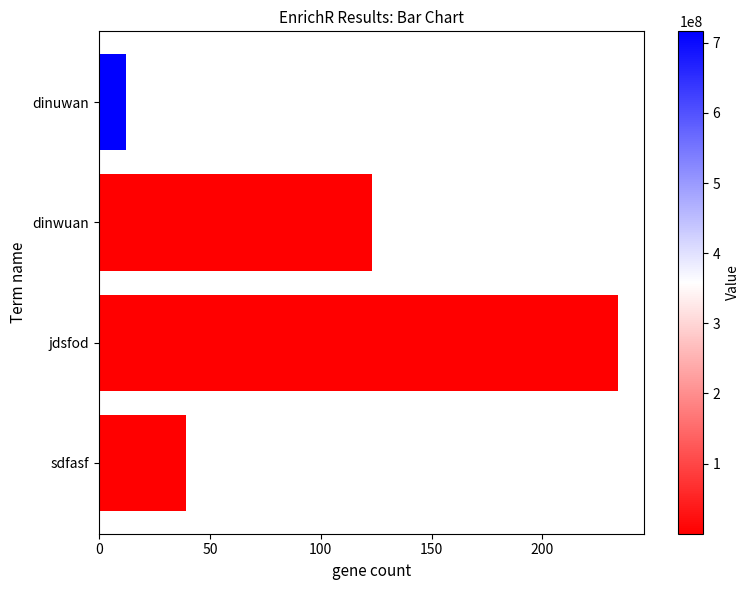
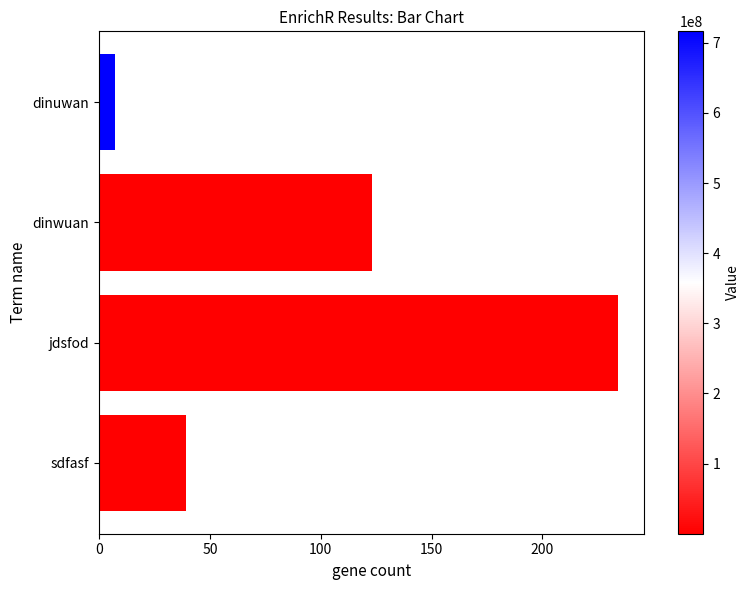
  {
-   "dinuwan": 12,
+   "dinuwan": 7,
    "dinwuan": 123,
    "jdsfod": 234,
    "sdfasf": 39
  }
